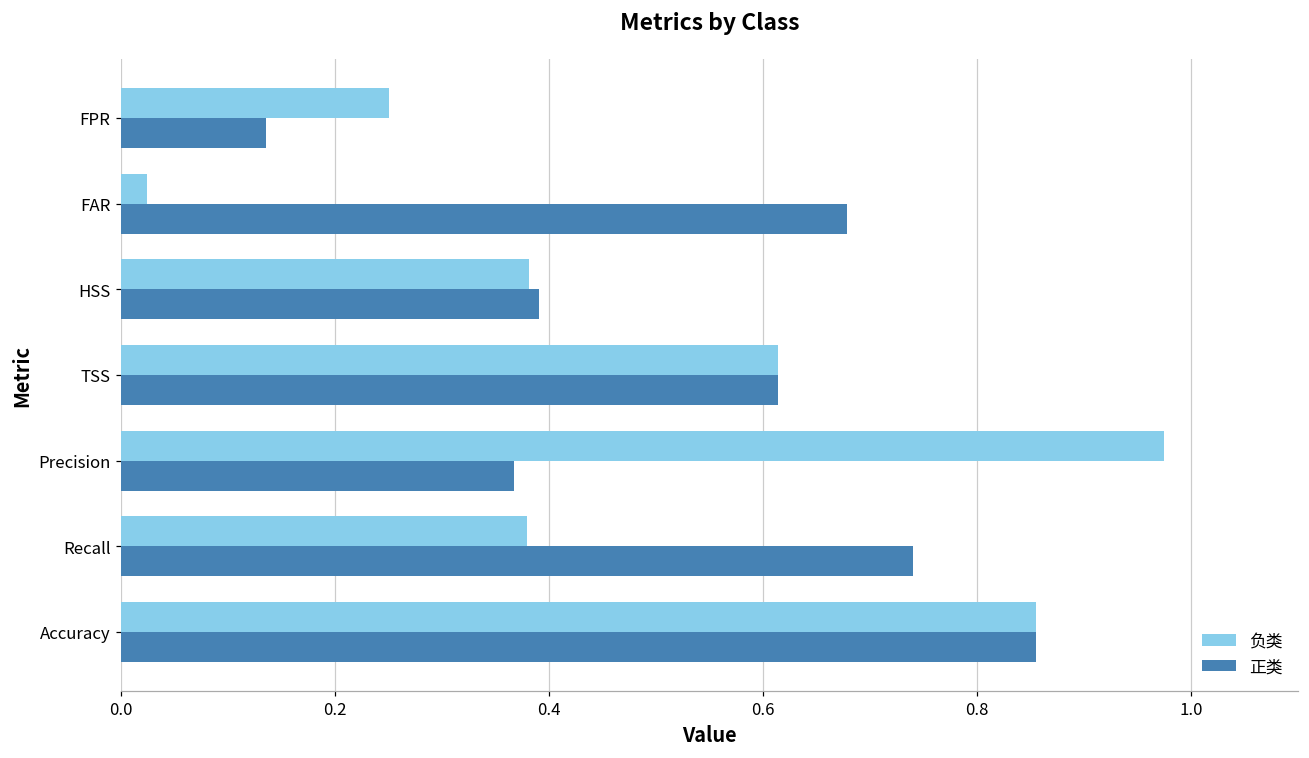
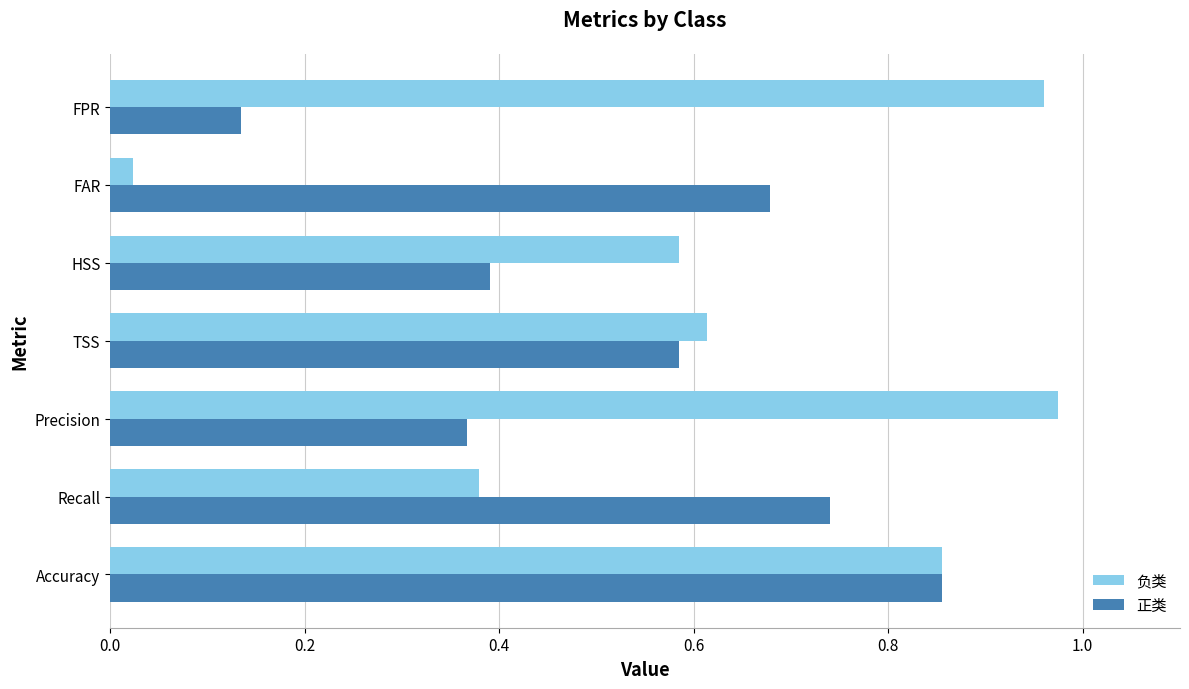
  {
    "负类": {
-     "FPR": 0.25,
+     "FPR": 0.96,
      "FAR": 0.02,
-     "HSS": 0.38,
+     "HSS": 0.59,
      "TSS": 0.61,
      "Precision": 0.98,
      "Recall": 0.38,
      "Accuracy": 0.86
    },
    "正类": {
      "FPR": 0.14,
      "FAR": 0.68,
      "HSS": 0.39,
-     "TSS": 0.61,
+     "TSS": 0.59,
      "Precision": 0.37,
      "Recall": 0.74,
      "Accuracy": 0.86
    }
  }
